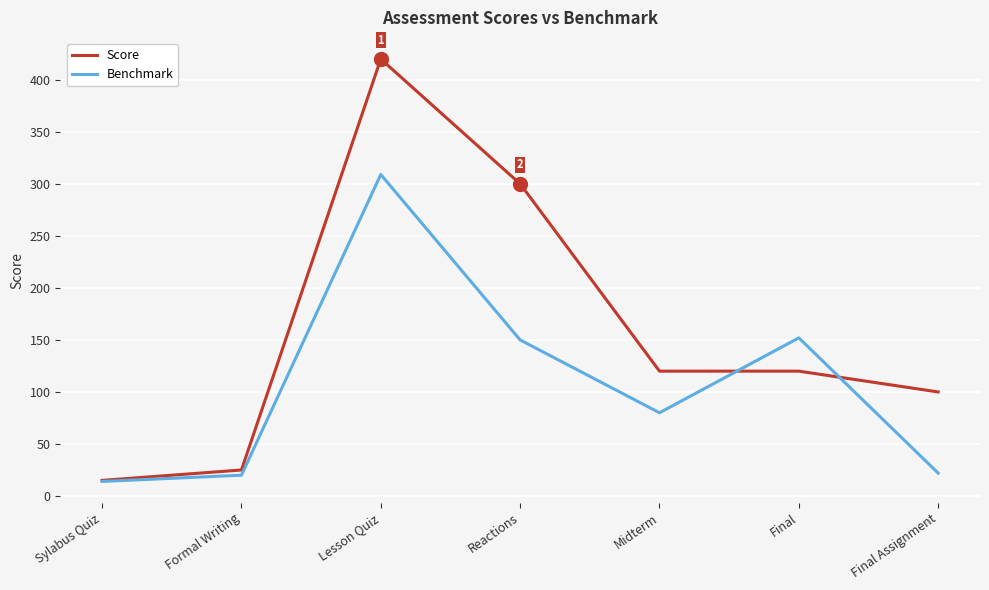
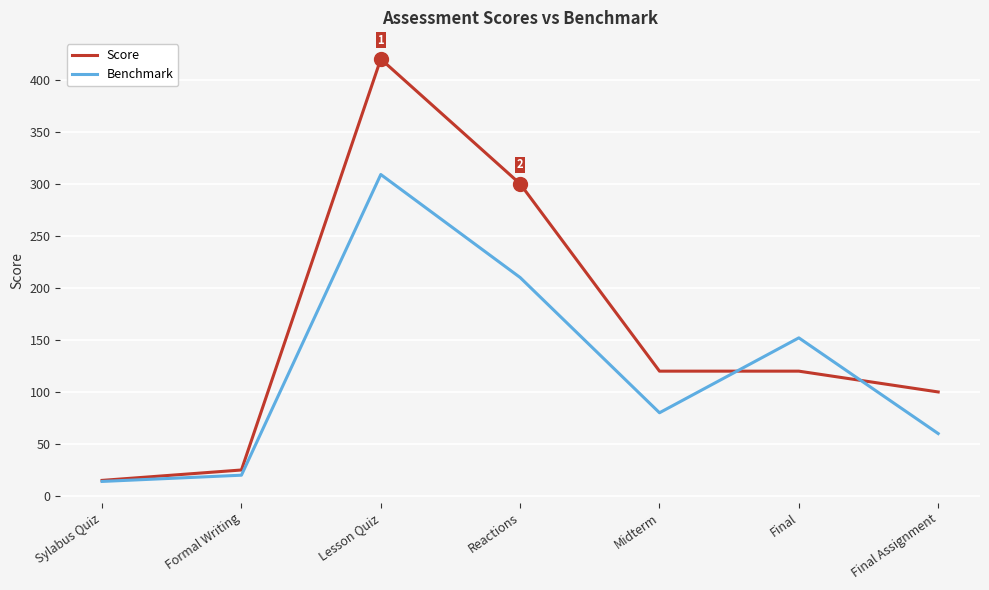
  {
    "Benchmark": {
      "Formal Writing": 20,
      "Lesson Quiz": 309,
-     "Reactions": 150,
+     "Reactions": 210,
      "Midterm": 80,
      "Final": 152,
-     "Final Assignment": 22
+     "Final Assignment": 60
    }
  }
